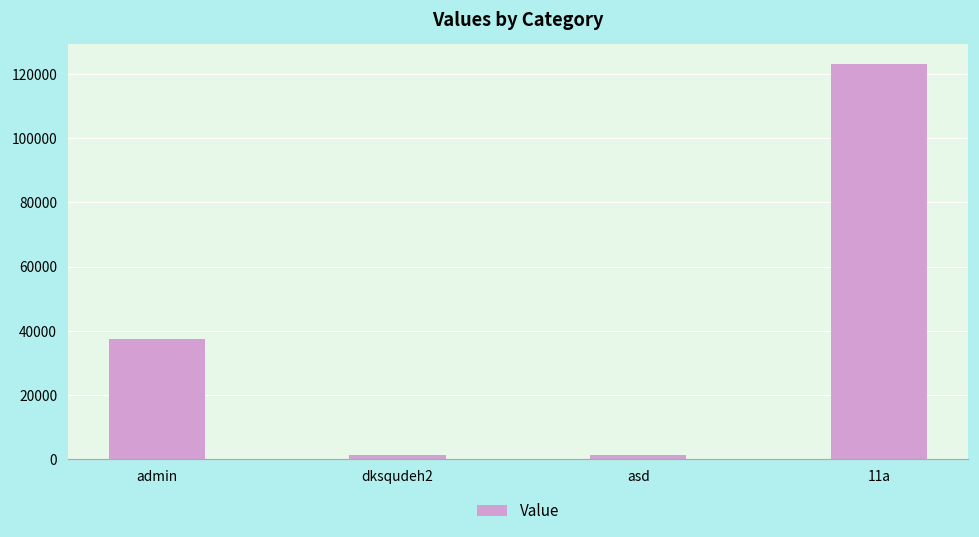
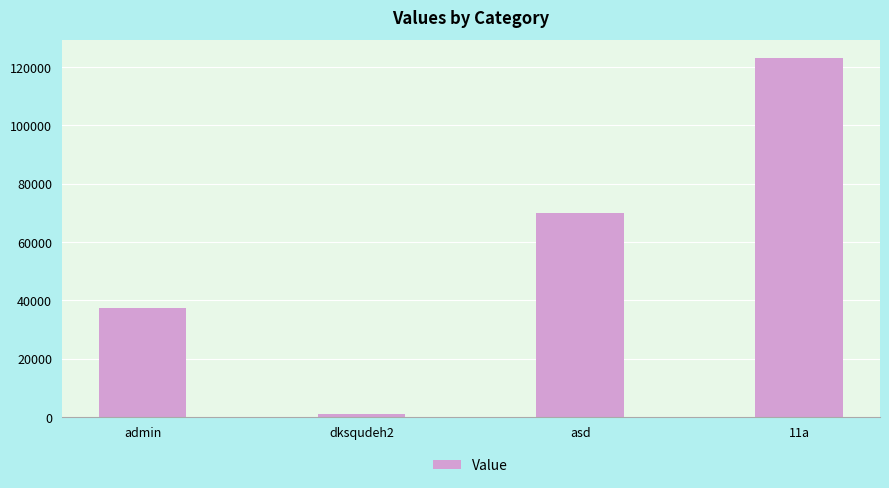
  {
    "admin": 37000,
    "dksqudeh2": 1000,
-   "asd": 1000,
+   "asd": 70000,
    "11a": 123000
  }
